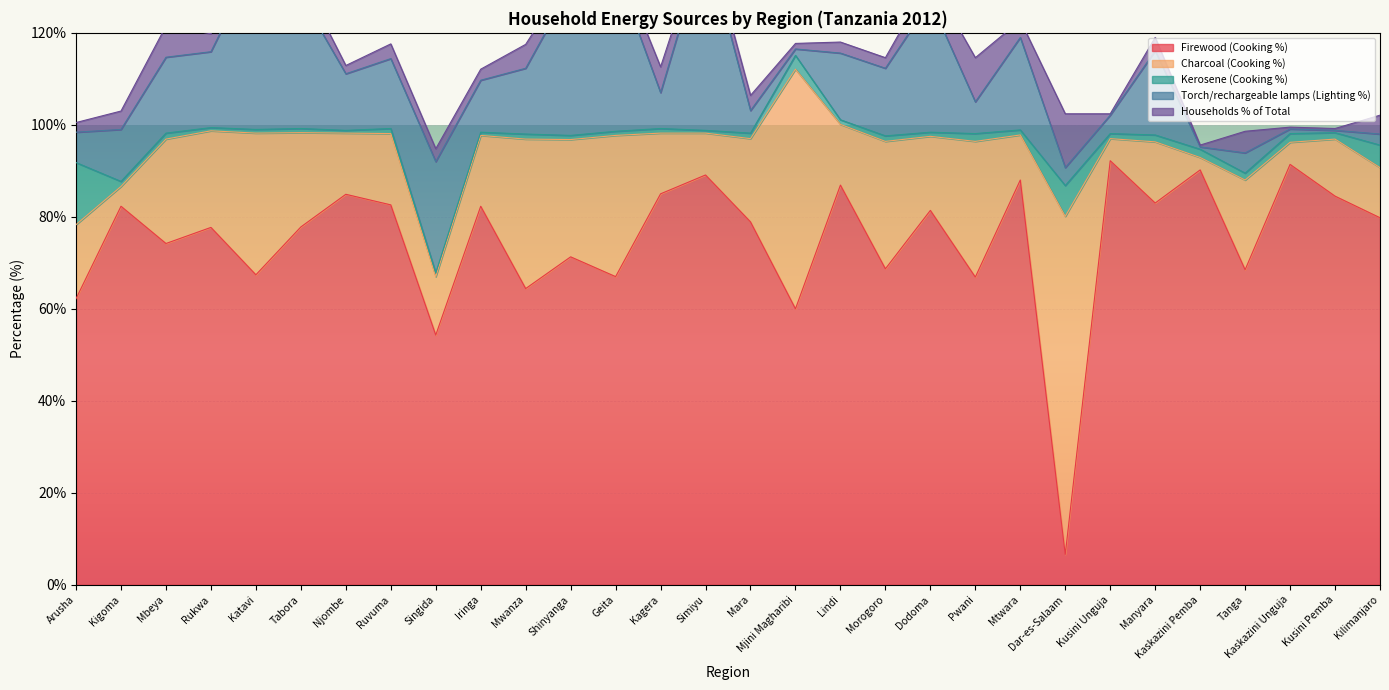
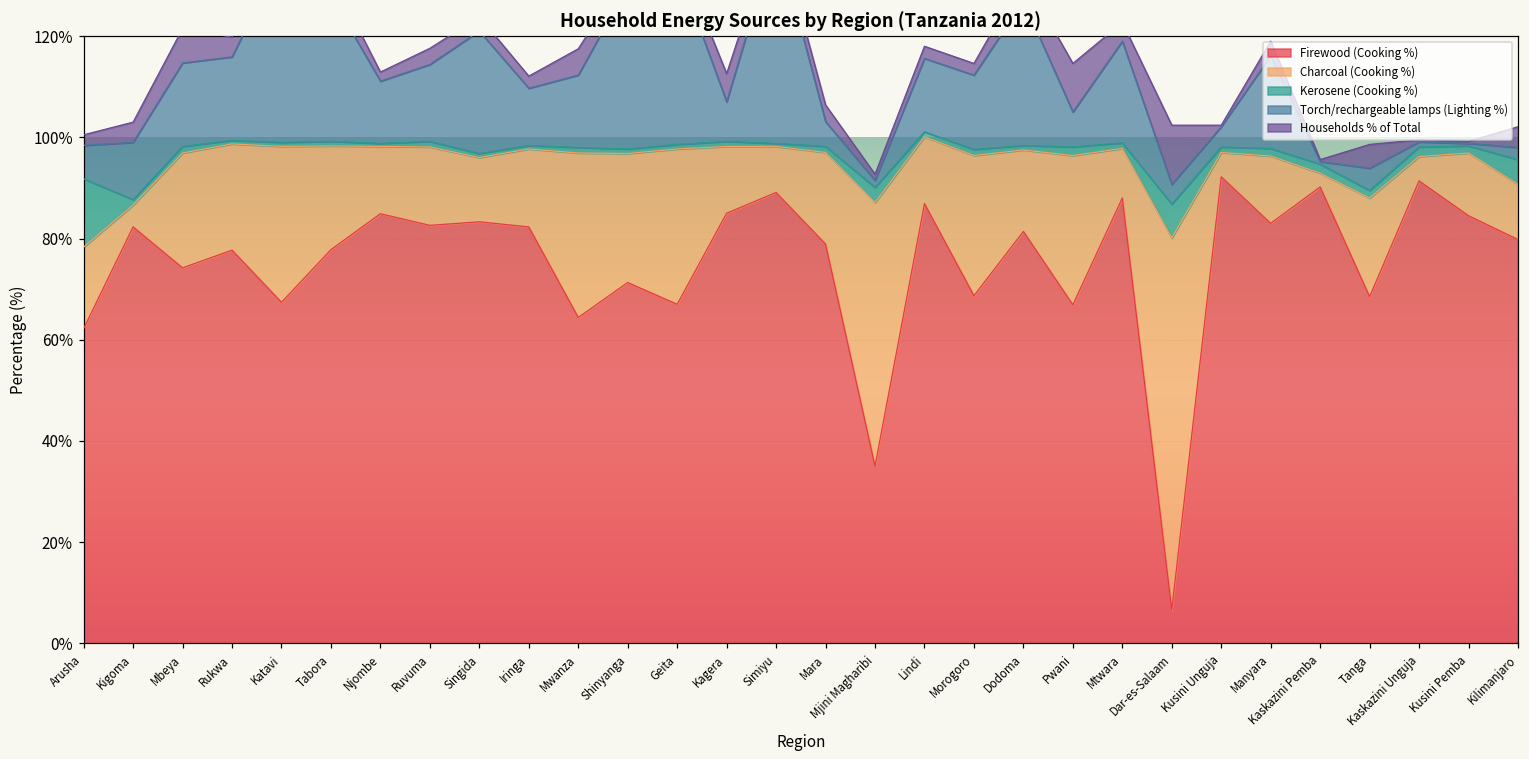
  {
    "Firewood (Cooking %)": {
      "Arusha": "62%",
      "Kigoma": "82%",
      "Mbeya": "74%",
      "Rukwa": "78%",
      "Katavi": "67%",
      "Tabora": "78%",
      "Njombe": "85%",
      "Ruvuma": "83%",
-     "Singida": "54%",
+     "Singida": "83%",
      "Iringa": "82%",
      "Mwanza": "64%",
      "Shinyanga": "71%",
      "Geita": "67%",
      "Kagera": "85%",
      "Simiyu": "89%",
      "Mara": "79%",
-     "Mjini Magharibi": "60%",
+     "Mjini Magharibi": "35%",
      "Lindi": "87%",
      "Morogoro": "69%",
      "Dodoma": "81%",
      "Pwani": "67%",
      "Mtwara": "88%",
      "Dar-es-Salaam": "7%",
      "Kusini Unguja": "92%",
      "Manyara": "83%",
      "Kaskazini Pemba": "90%",
      "Tanga": "69%",
      "Kaskazini Unguja": "91%",
      "Kusini Pemba": "85%",
      "Kilimanjaro": "80%"
    },
    "Charcoal (Cooking %)": {
      "Arusha": "16%",
      "Kigoma": "4%",
      "Mbeya": "23%",
      "Rukwa": "21%",
      "Katavi": "31%",
      "Tabora": "21%",
      "Njombe": "13%",
      "Ruvuma": "16%",
      "Singida": "13%",
      "Iringa": "15%",
      "Mwanza": "33%",
      "Shinyanga": "26%",
      "Geita": "31%",
      "Kagera": "13%",
      "Simiyu": "9%",
      "Mara": "18%",
      "Mjini Magharibi": "52%",
      "Lindi": "13%",
      "Morogoro": "28%",
      "Dodoma": "16%",
      "Pwani": "30%",
      "Mtwara": "10%",
      "Dar-es-Salaam": "74%",
      "Kusini Unguja": "5%",
      "Manyara": "13%",
      "Kaskazini Pemba": "3%",
      "Tanga": "20%",
      "Kaskazini Unguja": "5%",
      "Kusini Pemba": "12%",
      "Kilimanjaro": "11%"
    },
    "Households % of Total": {
      "Arusha": "2%",
      "Kigoma": "4%",
      "Rukwa": "4%",
      "Njombe": "2%",
      "Ruvuma": "3%",
      "Iringa": "2%",
      "Mwanza": "5%",
      "Kagera": "6%",
      "Mara": "3%",
      "Mjini Magharibi": "1%",
      "Lindi": "2%",
      "Morogoro": "2%",
      "Pwani": "10%",
      "Dar-es-Salaam": "12%",
      "Manyara": "3%",
      "Tanga": "5%",
      "Kilimanjaro": "4%"
    }
  }
